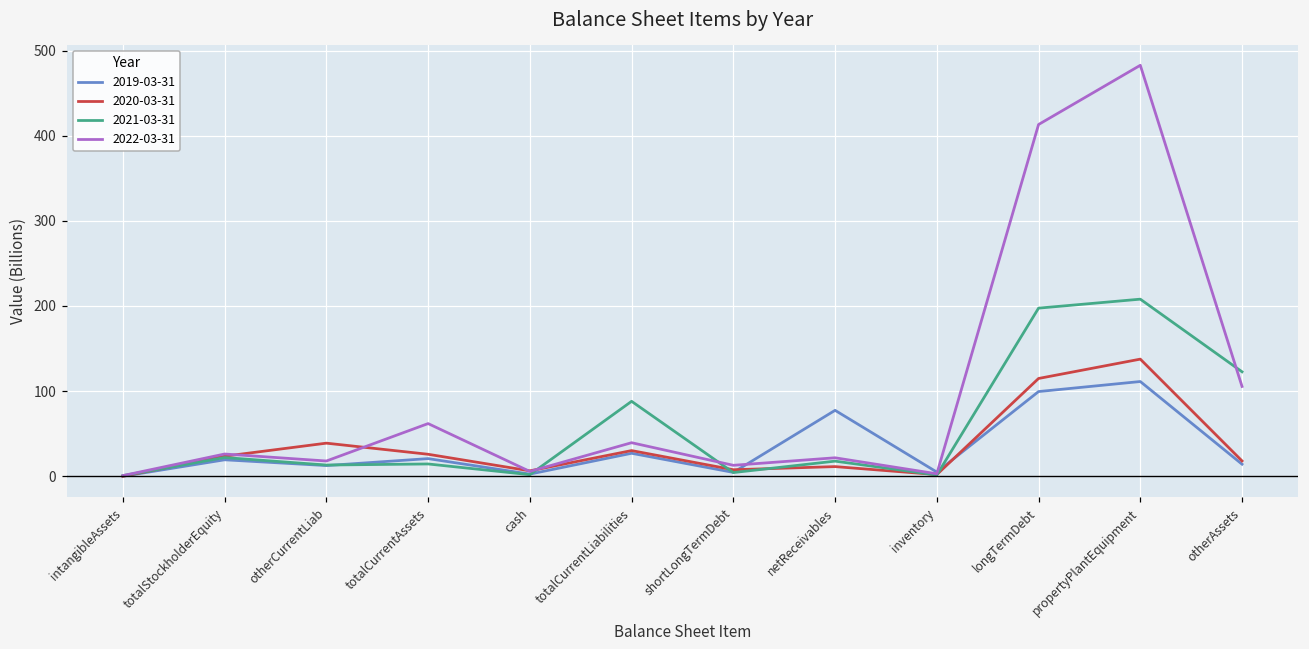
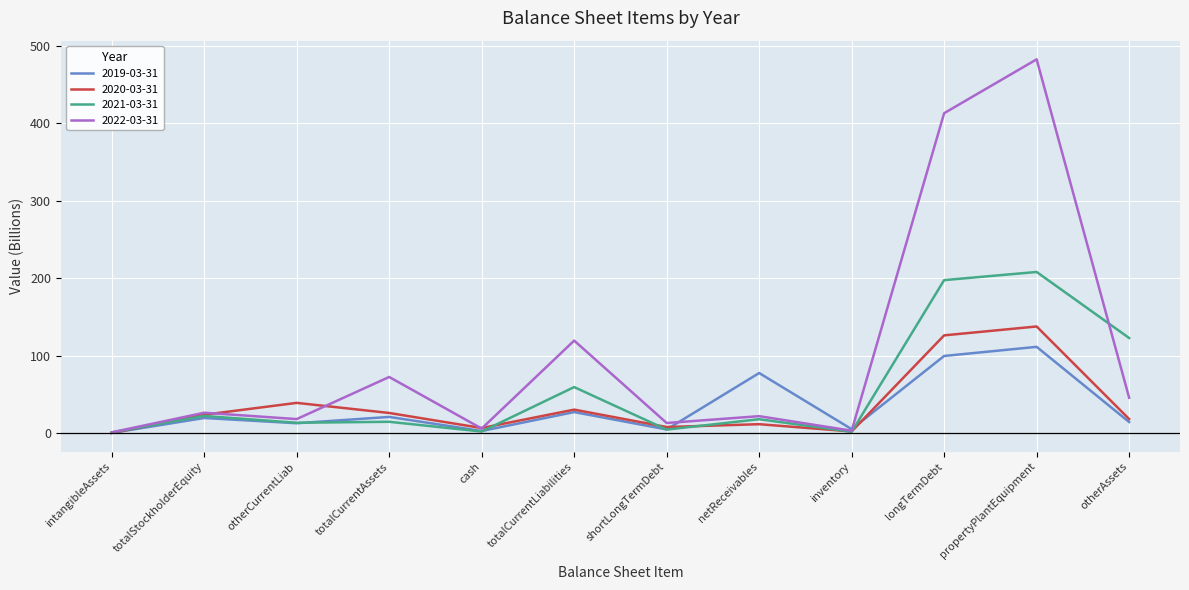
  {
    "2019-03-31": {
      "totalCurrentAssets": 20,
      "netReceivables": 80,
      "longTermDebt": 100,
      "propertyPlantEquipment": 110,
      "otherAssets": 10
    },
    "2020-03-31": {
      "otherCurrentLiab": 40,
      "totalCurrentAssets": 30,
      "netReceivables": 10,
-     "longTermDebt": 110,
+     "longTermDebt": 130,
      "propertyPlantEquipment": 140,
      "otherAssets": 20
    },
    "2021-03-31": {
      "totalCurrentAssets": 10,
-     "totalCurrentLiabilities": 90,
+     "totalCurrentLiabilities": 60,
      "netReceivables": 20,
      "longTermDebt": 200,
      "propertyPlantEquipment": 210,
      "otherAssets": 120
    },
    "2022-03-31": {
      "otherCurrentLiab": 20,
-     "totalCurrentAssets": 60,
-     "totalCurrentLiabilities": 40,
+     "totalCurrentAssets": 70,
+     "totalCurrentLiabilities": 120,
      "shortLongTermDebt": 10,
      "netReceivables": 20,
      "longTermDebt": 410,
      "propertyPlantEquipment": 480,
-     "otherAssets": 110
+     "otherAssets": 50
    }
  }
